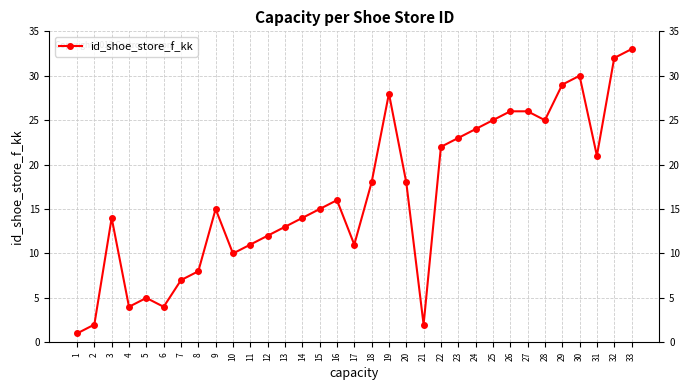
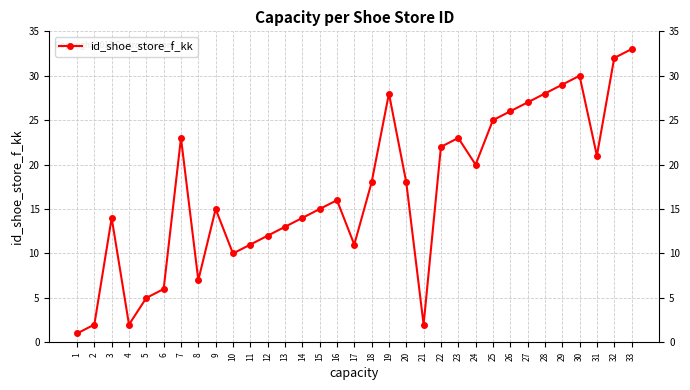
  {
    "1": 1,
    "2": 2,
    "3": 14,
-   "4": 4,
+   "4": 2,
    "5": 5,
-   "6": 4,
-   "7": 7,
-   "8": 8,
+   "6": 6,
+   "7": 23,
+   "8": 7,
    "9": 15,
    "10": 10,
    "11": 11,
    "12": 12,
    "13": 13,
    "14": 14,
    "15": 15,
    "16": 16,
    "17": 11,
    "18": 18,
    "19": 28,
    "20": 18,
    "21": 2,
    "22": 22,
    "23": 23,
-   "24": 24,
+   "24": 20,
    "25": 25,
    "26": 26,
-   "27": 26,
-   "28": 25,
+   "27": 27,
+   "28": 28,
    "29": 29,
    "30": 30,
    "31": 21,
    "32": 32,
    "33": 33
  }
